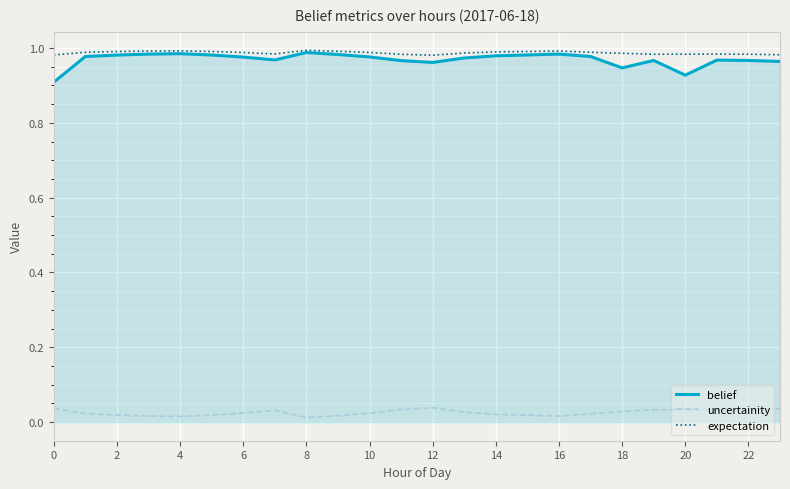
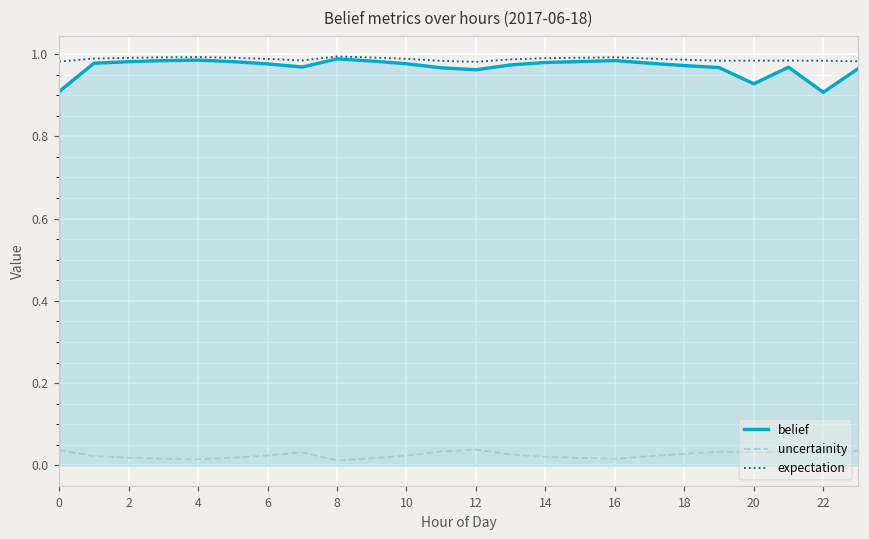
  {
    "belief": {
      "0": 0.91,
      "2": 0.98,
      "4": 0.98,
      "6": 0.98,
      "10": 0.98,
      "12": 0.96,
      "14": 0.98,
      "16": 0.98,
-     "18": 0.95,
+     "18": 0.97,
      "20": 0.93,
-     "22": 0.97
+     "22": 0.91
    },
    "uncertainity": {
      "0": 0.04,
      "2": 0.02,
      "4": 0.02,
      "6": 0.02,
      "8": 0.01,
      "10": 0.02,
      "12": 0.04,
      "14": 0.02,
      "16": 0.02,
      "18": 0.03
    },
    "expectation": {
      "0": 0.98,
      "2": 0.99,
      "4": 0.99,
      "6": 0.99,
      "10": 0.99,
      "12": 0.98,
      "14": 0.99,
      "16": 0.99,
      "18": 0.99,
      "20": 0.98,
      "22": 0.98
    }
  }
